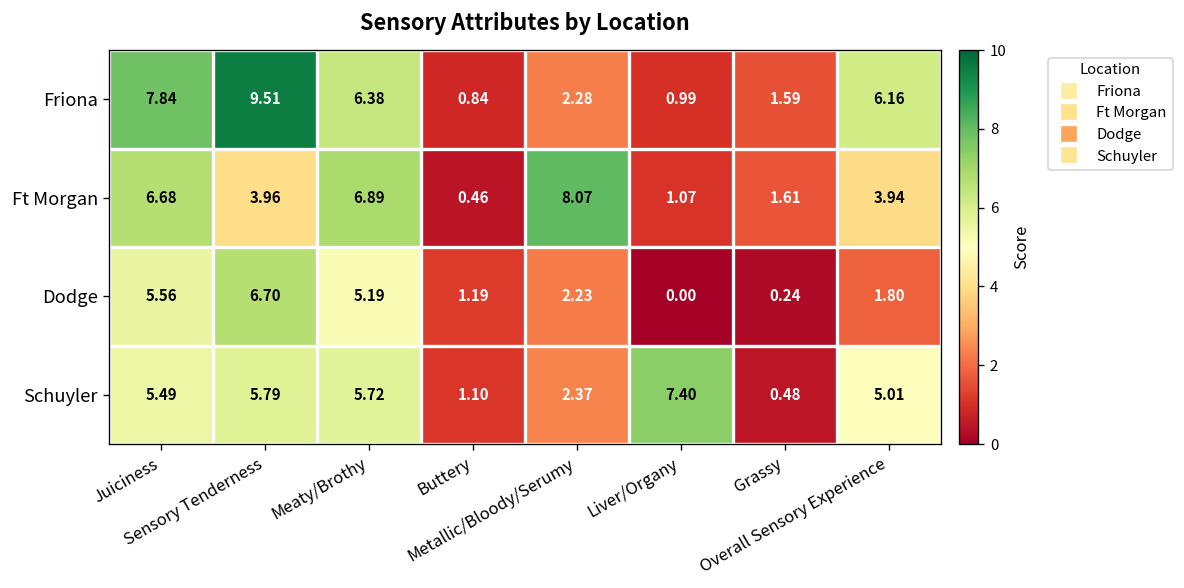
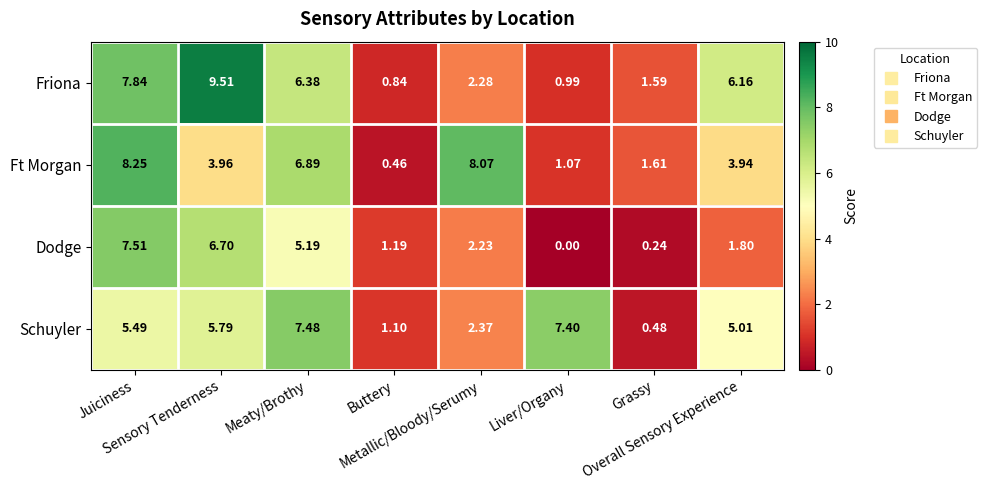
  {
    "Friona": {
      "Juiciness": 7.84,
      "Sensory Tenderness": 9.51,
      "Meaty/Brothy": 6.38,
      "Buttery": 0.84,
      "Metallic/Bloody/Serumy": 2.28,
      "Liver/Organy": 0.99,
      "Grassy": 1.59,
      "Overall Sensory Experience": 6.16
    },
    "Ft Morgan": {
-     "Juiciness": 6.68,
+     "Juiciness": 8.25,
      "Sensory Tenderness": 3.96,
      "Meaty/Brothy": 6.89,
      "Buttery": 0.46,
      "Metallic/Bloody/Serumy": 8.07,
      "Liver/Organy": 1.07,
      "Grassy": 1.61,
      "Overall Sensory Experience": 3.94
    },
    "Dodge": {
-     "Juiciness": 5.56,
+     "Juiciness": 7.51,
      "Sensory Tenderness": 6.70,
      "Meaty/Brothy": 5.19,
      "Buttery": 1.19,
      "Metallic/Bloody/Serumy": 2.23,
      "Liver/Organy": 0.00,
      "Grassy": 0.24,
      "Overall Sensory Experience": 1.80
    },
    "Schuyler": {
      "Juiciness": 5.49,
      "Sensory Tenderness": 5.79,
-     "Meaty/Brothy": 5.72,
+     "Meaty/Brothy": 7.48,
      "Buttery": 1.10,
      "Metallic/Bloody/Serumy": 2.37,
      "Liver/Organy": 7.40,
      "Grassy": 0.48,
      "Overall Sensory Experience": 5.01
    }
  }
